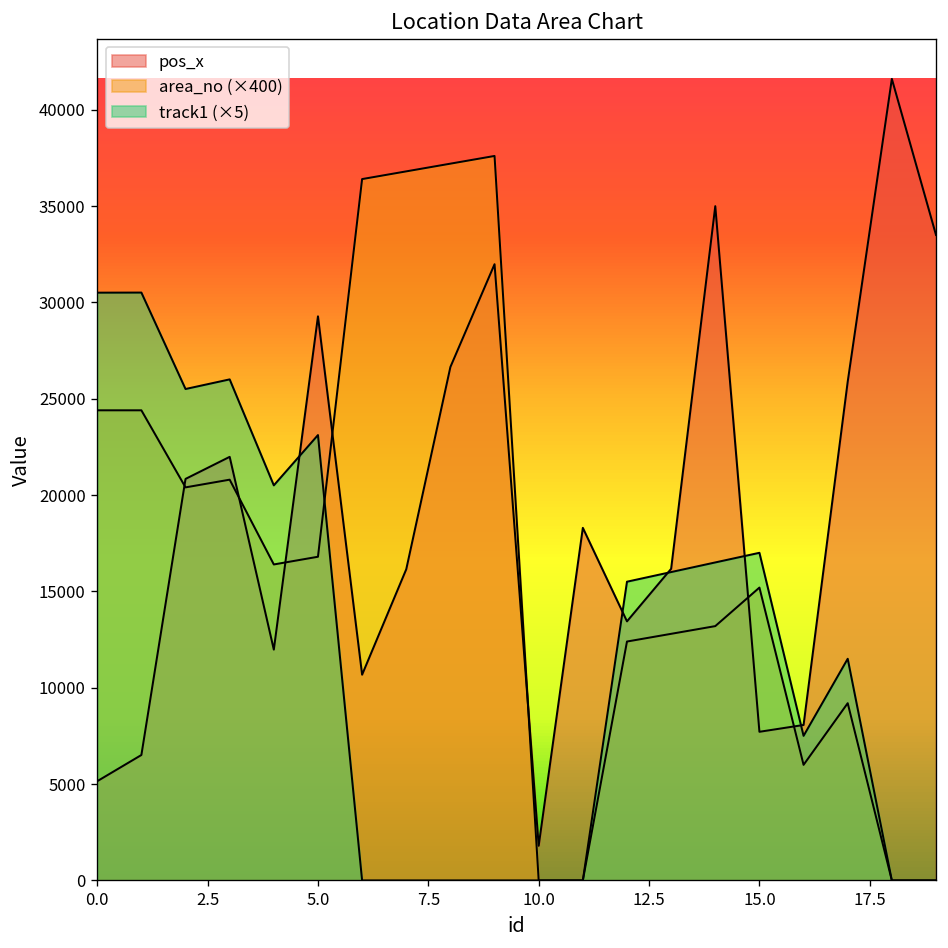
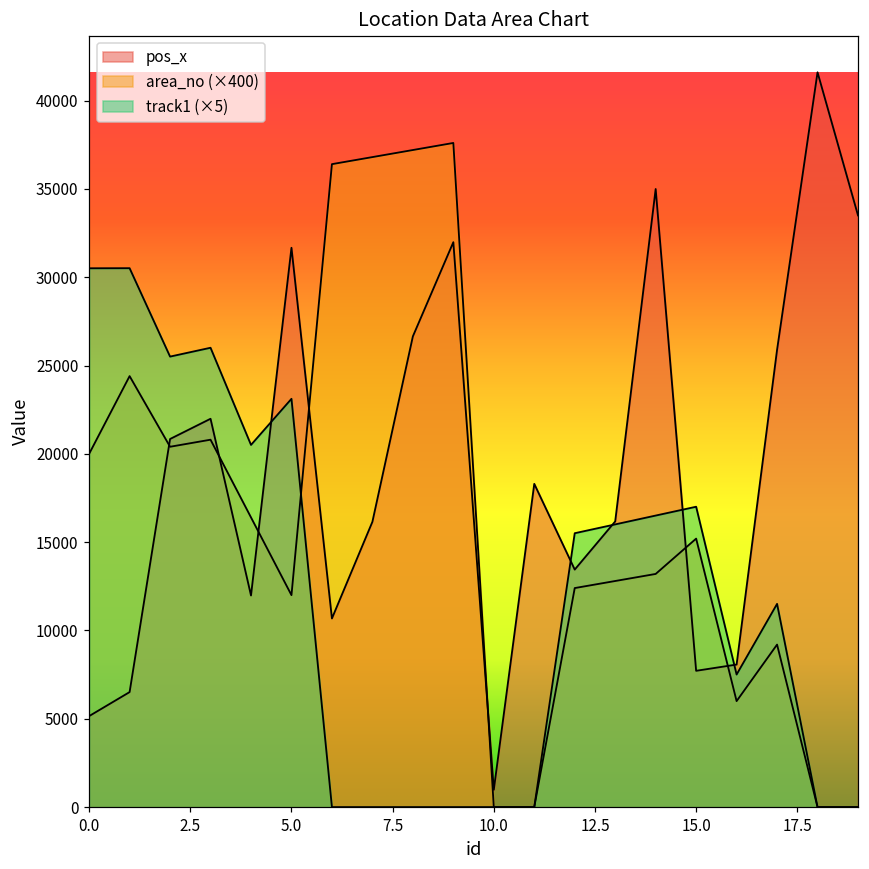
  {
    "pos_x": {
      "0.0": 5200,
-     "5.0": 29300,
-     "10.0": 1800,
+     "5.0": 31700,
+     "10.0": 1000,
      "15.0": 7700
    },
    "area_no (×400)": {
-     "0.0": 24400,
-     "5.0": 16800,
+     "0.0": 20000,
+     "5.0": 12000,
      "15.0": 15200
    },
    "track1 (×5)": {
      "0.0": 30500,
      "5.0": 23100,
      "15.0": 17000
    }
  }
